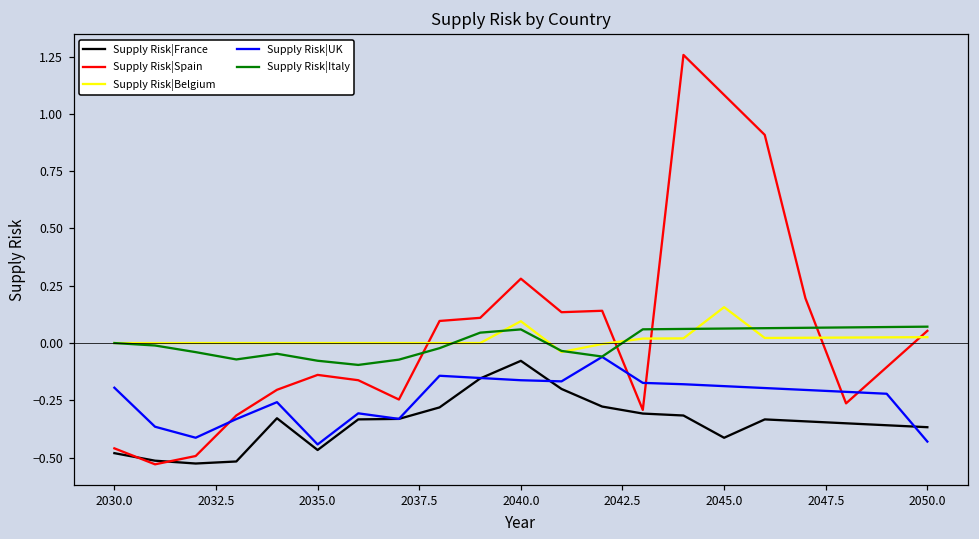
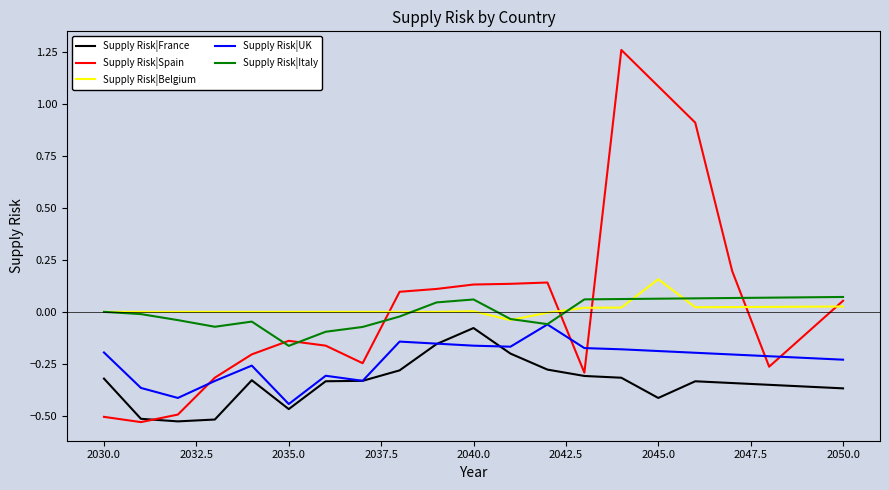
  {
    "Supply Risk|France": {
-     "2030.0": -0.48,
+     "2030.0": -0.32,
      "2035.0": -0.47,
      "2040.0": -0.08,
      "2045.0": -0.41,
      "2050.0": -0.37
    },
    "Supply Risk|Spain": {
-     "2030.0": -0.46,
+     "2030.0": -0.50,
      "2035.0": -0.14,
-     "2040.0": 0.28,
+     "2040.0": 0.13,
      "2045.0": 1.08,
      "2050.0": 0.05
    },
    "Supply Risk|Belgium": {
      "2035.0": 0.00,
-     "2040.0": 0.10,
+     "2040.0": 0.00,
      "2045.0": 0.16,
      "2050.0": 0.03
    },
    "Supply Risk|UK": {
      "2030.0": -0.19,
      "2035.0": -0.44,
      "2040.0": -0.16,
      "2045.0": -0.19,
-     "2050.0": -0.43
+     "2050.0": -0.23
    },
    "Supply Risk|Italy": {
-     "2035.0": -0.08,
+     "2035.0": -0.16,
      "2040.0": 0.06,
      "2045.0": 0.06,
      "2050.0": 0.07
    }
  }
